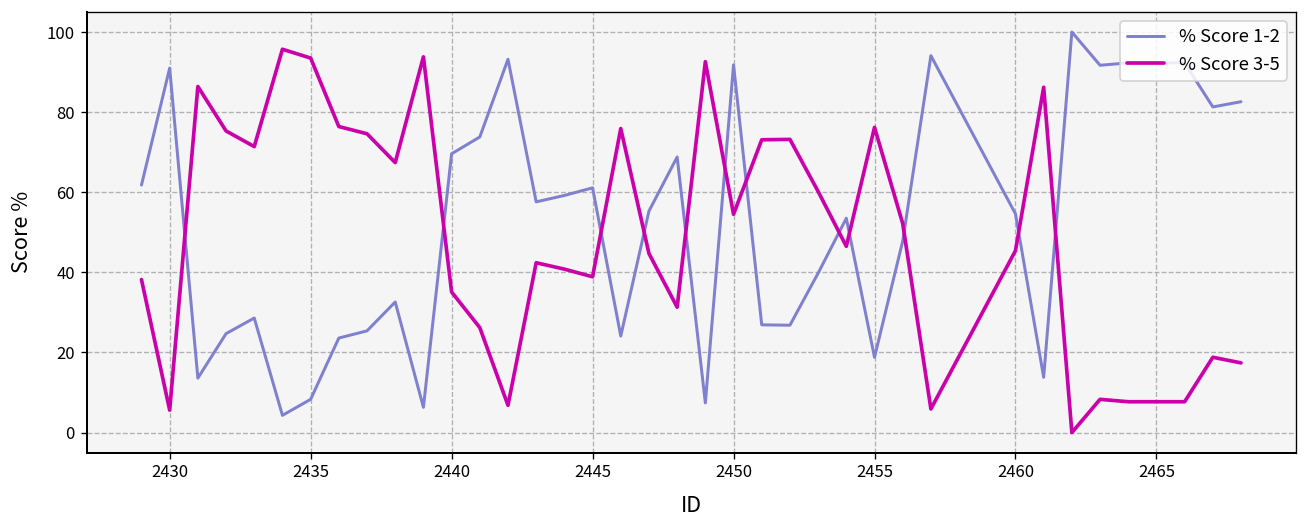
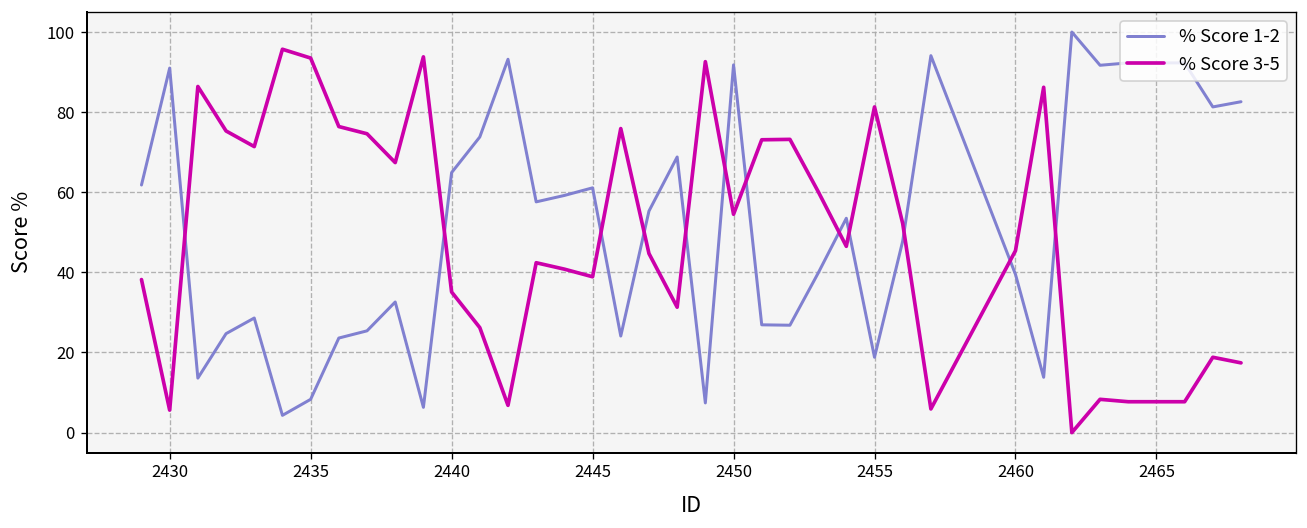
  {
    "% Score 1-2": {
      "2430": 91,
      "2435": 8,
-     "2440": 70,
+     "2440": 65,
      "2445": 61,
      "2450": 92,
      "2455": 19,
-     "2460": 55
+     "2460": 40
    },
    "% Score 3-5": {
      "2430": 6,
      "2435": 94,
      "2440": 35,
      "2445": 39,
      "2450": 55,
-     "2455": 76,
+     "2455": 81,
      "2460": 45
    }
  }
